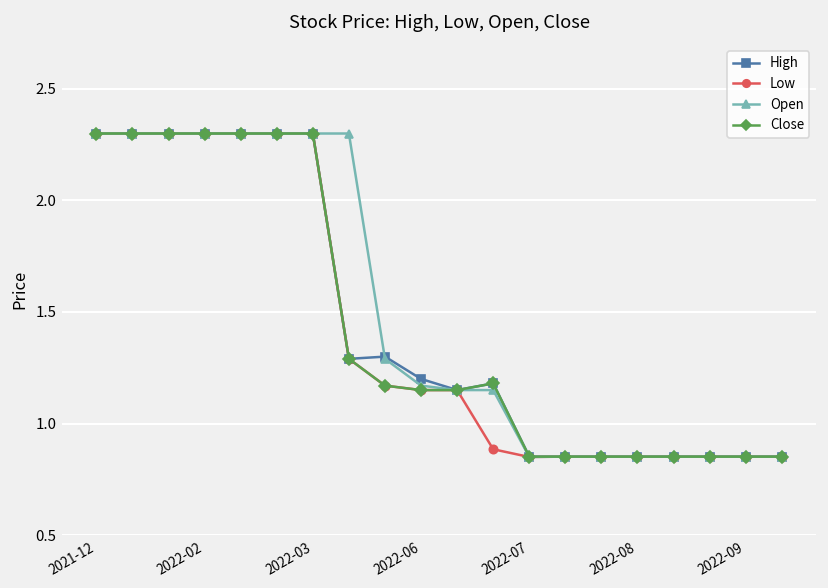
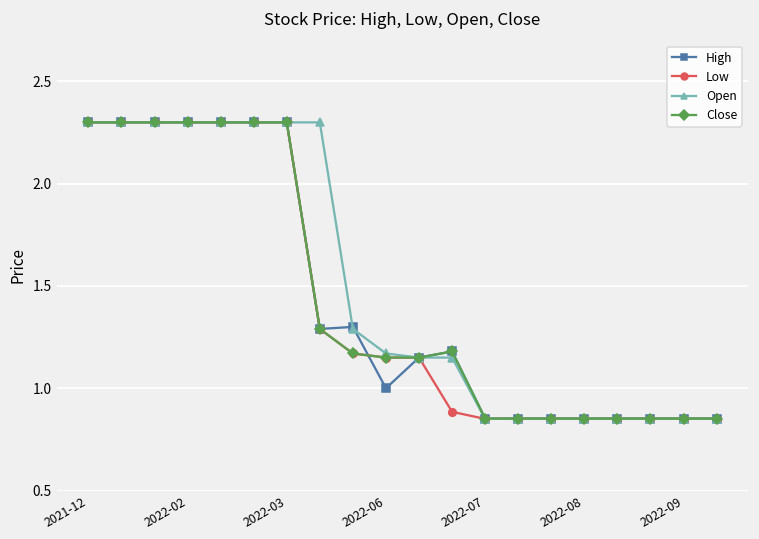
  {
    "High": {
-     "2022-06": 1.2
+     "2022-06": 1.0
    },
    "Open": {
      "2022-06": 1.17
    }
  }
